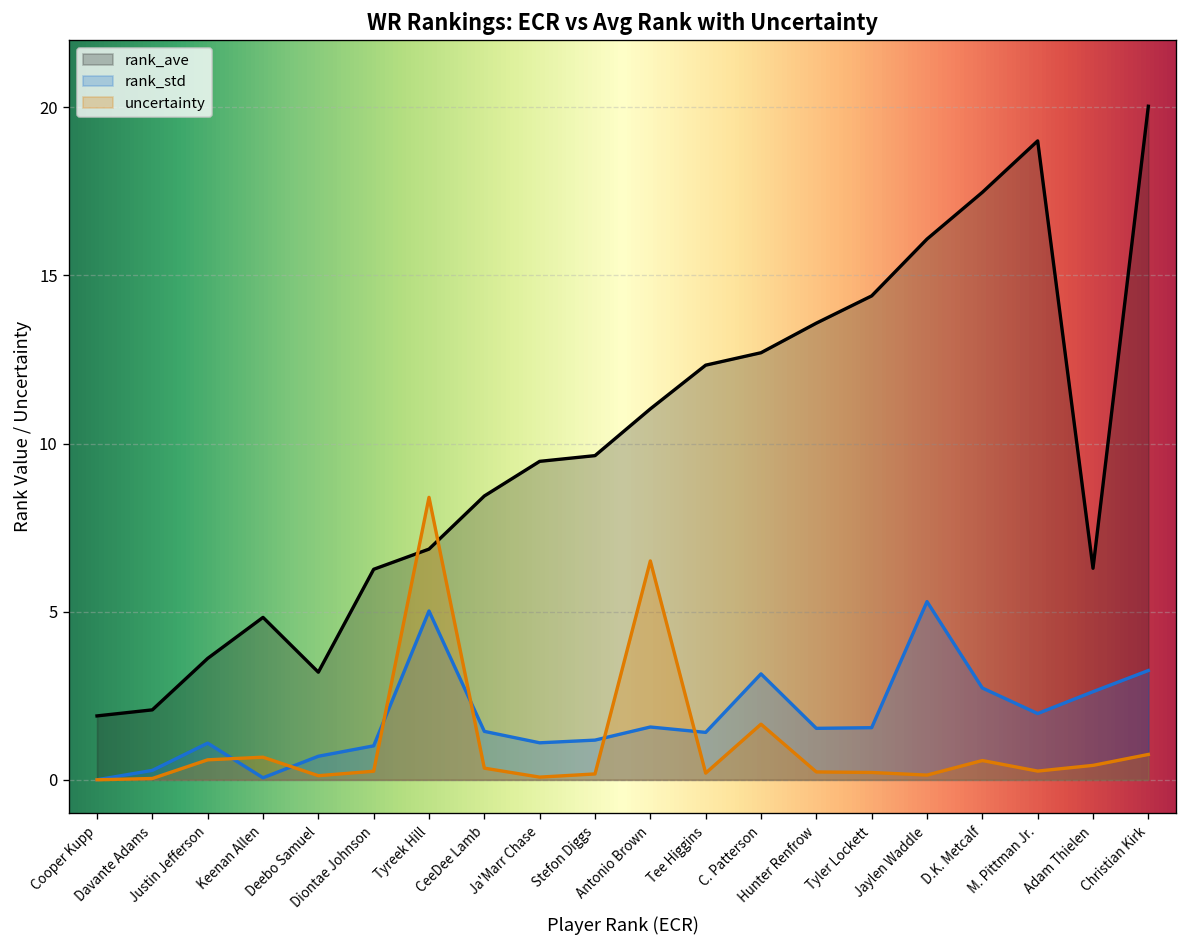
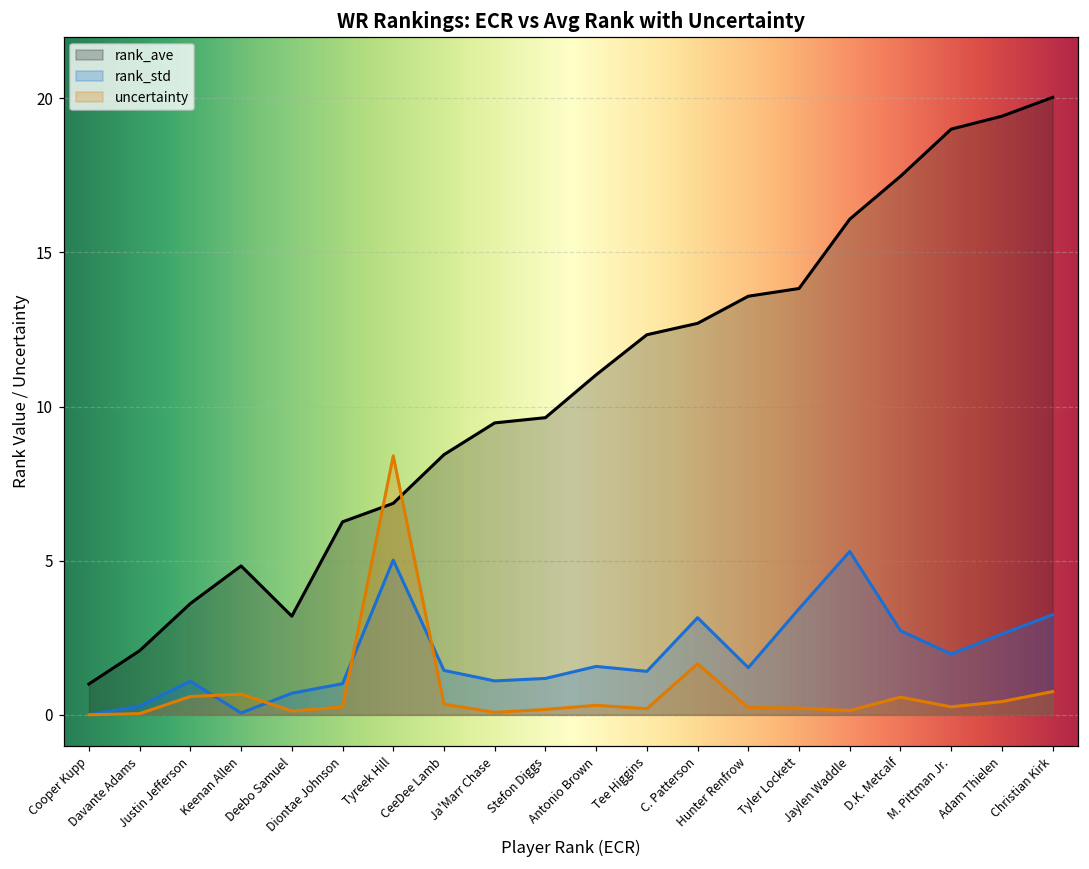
  {
    "rank_ave": {
-     "Cooper Kupp": 1.9,
+     "Cooper Kupp": 1.0,
      "Davante Adams": 2.1,
      "Justin Jefferson": 3.6,
      "Keenan Allen": 4.8,
      "Deebo Samuel": 3.2,
      "Diontae Johnson": 6.3,
      "Tyreek Hill": 6.9,
      "CeeDee Lamb": 8.4,
      "Ja'Marr Chase": 9.5,
      "Stefon Diggs": 9.6,
      "Antonio Brown": 11.0,
      "Tee Higgins": 12.3,
      "C. Patterson": 12.7,
      "Hunter Renfrow": 13.6,
-     "Tyler Lockett": 14.4,
+     "Tyler Lockett": 13.8,
      "Jaylen Waddle": 16.1,
      "D.K. Metcalf": 17.5,
      "M. Pittman Jr.": 19.0,
-     "Adam Thielen": 6.3,
+     "Adam Thielen": 19.4,
      "Christian Kirk": 20.0
    },
    "rank_std": {
      "Davante Adams": 0.3,
      "Justin Jefferson": 1.1,
      "Keenan Allen": 0.1,
      "Deebo Samuel": 0.7,
      "Diontae Johnson": 1.0,
      "Tyreek Hill": 5.0,
      "CeeDee Lamb": 1.4,
      "Ja'Marr Chase": 1.1,
      "Stefon Diggs": 1.2,
      "Antonio Brown": 1.6,
      "Tee Higgins": 1.4,
      "C. Patterson": 3.2,
      "Hunter Renfrow": 1.5,
-     "Tyler Lockett": 1.6,
+     "Tyler Lockett": 3.4,
      "Jaylen Waddle": 5.3,
      "D.K. Metcalf": 2.7,
      "M. Pittman Jr.": 2.0,
      "Adam Thielen": 2.6,
      "Christian Kirk": 3.3
    },
    "uncertainty": {
      "Davante Adams": 0.0,
      "Justin Jefferson": 0.6,
      "Keenan Allen": 0.7,
      "Deebo Samuel": 0.1,
      "Diontae Johnson": 0.3,
      "Tyreek Hill": 8.4,
      "CeeDee Lamb": 0.3,
      "Ja'Marr Chase": 0.1,
      "Stefon Diggs": 0.2,
-     "Antonio Brown": 6.5,
+     "Antonio Brown": 0.3,
      "Tee Higgins": 0.2,
      "C. Patterson": 1.7,
      "Hunter Renfrow": 0.2,
      "Tyler Lockett": 0.2,
      "Jaylen Waddle": 0.1,
      "D.K. Metcalf": 0.6,
      "M. Pittman Jr.": 0.3,
      "Adam Thielen": 0.4,
      "Christian Kirk": 0.8
    }
  }
